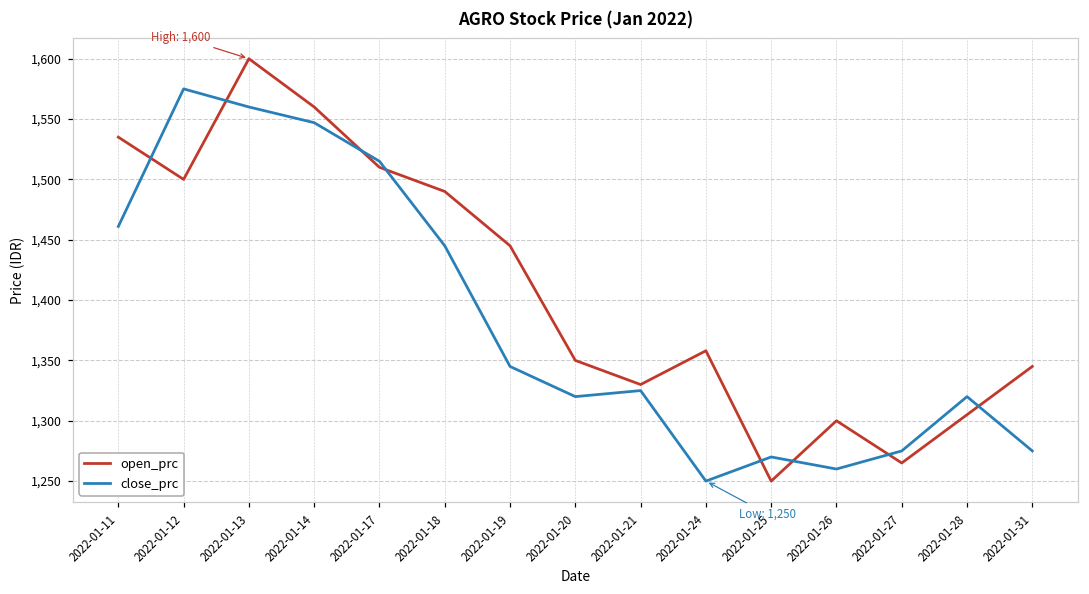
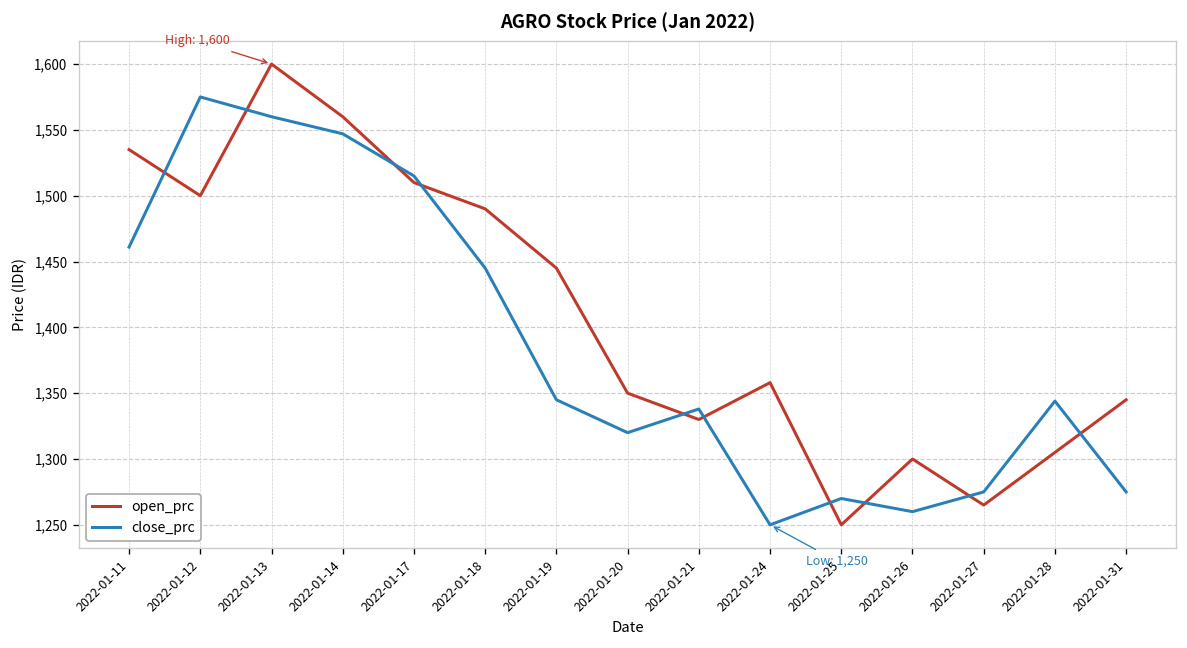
  {
    "open_prc": {
      "2022-01-13": "1,600",
      "2022-01-25": "1,250"
    },
    "close_prc": {
      "2022-01-11": "1,461",
      "2022-01-12": "1,575",
      "2022-01-13": "1,560",
      "2022-01-14": "1,547",
      "2022-01-17": "1,515",
      "2022-01-18": "1,445",
      "2022-01-19": "1,345",
      "2022-01-20": "1,320",
-     "2022-01-21": "1,325",
+     "2022-01-21": "1,338",
      "2022-01-24": "1,250",
      "2022-01-25": "1,270",
      "2022-01-26": "1,260",
      "2022-01-27": "1,275",
-     "2022-01-28": "1,320",
+     "2022-01-28": "1,344",
      "2022-01-31": "1,275"
    }
  }
